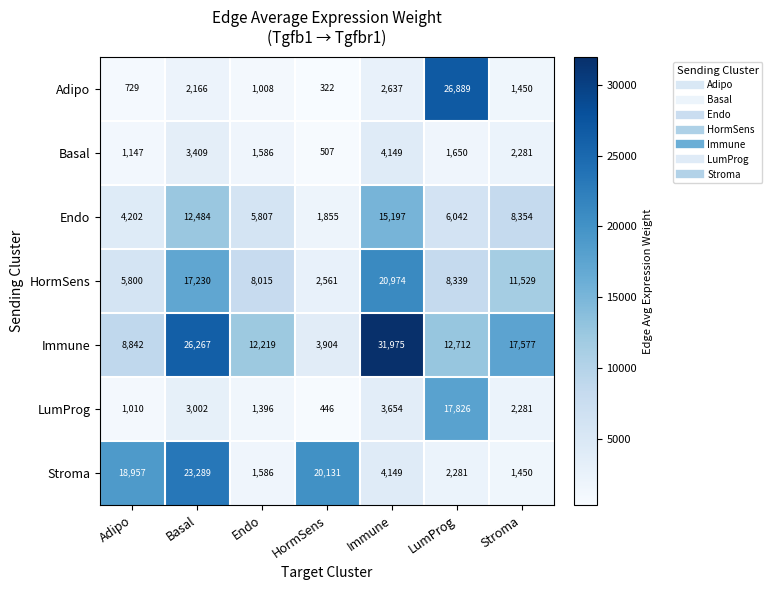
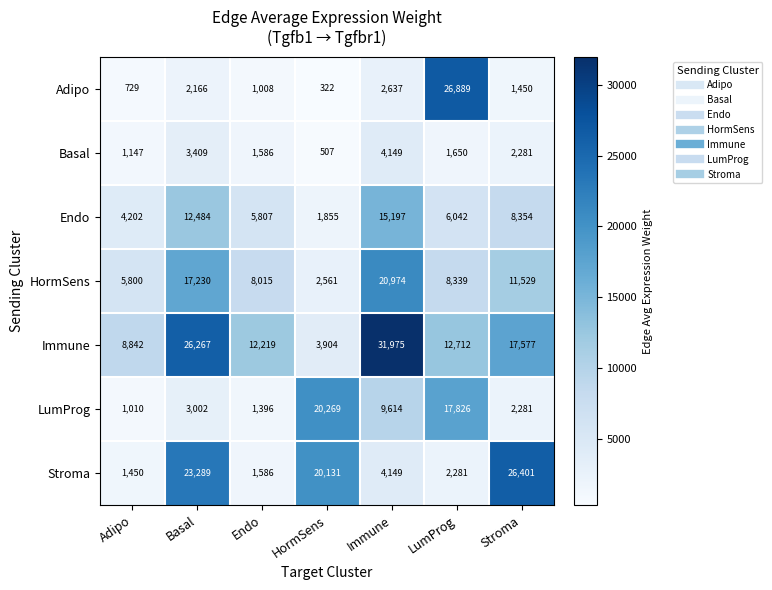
  {
    "Adipo": {
      "Adipo": "729",
      "Basal": "2,166",
      "Endo": "1,008",
      "HormSens": "322",
      "Immune": "2,637",
      "LumProg": "26,889",
      "Stroma": "1,450"
    },
    "Basal": {
      "Adipo": "1,147",
      "Basal": "3,409",
      "Endo": "1,586",
      "HormSens": "507",
      "Immune": "4,149",
      "LumProg": "1,650",
      "Stroma": "2,281"
    },
    "Endo": {
      "Adipo": "4,202",
      "Basal": "12,484",
      "Endo": "5,807",
      "HormSens": "1,855",
      "Immune": "15,197",
      "LumProg": "6,042",
      "Stroma": "8,354"
    },
    "HormSens": {
      "Adipo": "5,800",
      "Basal": "17,230",
      "Endo": "8,015",
      "HormSens": "2,561",
      "Immune": "20,974",
      "LumProg": "8,339",
      "Stroma": "11,529"
    },
    "Immune": {
      "Adipo": "8,842",
      "Basal": "26,267",
      "Endo": "12,219",
      "HormSens": "3,904",
      "Immune": "31,975",
      "LumProg": "12,712",
      "Stroma": "17,577"
    },
    "LumProg": {
      "Adipo": "1,010",
      "Basal": "3,002",
      "Endo": "1,396",
-     "HormSens": "446",
-     "Immune": "3,654",
+     "HormSens": "20,269",
+     "Immune": "9,614",
      "LumProg": "17,826",
      "Stroma": "2,281"
    },
    "Stroma": {
-     "Adipo": "18,957",
+     "Adipo": "1,450",
      "Basal": "23,289",
      "Endo": "1,586",
      "HormSens": "20,131",
      "Immune": "4,149",
      "LumProg": "2,281",
-     "Stroma": "1,450"
+     "Stroma": "26,401"
    }
  }
